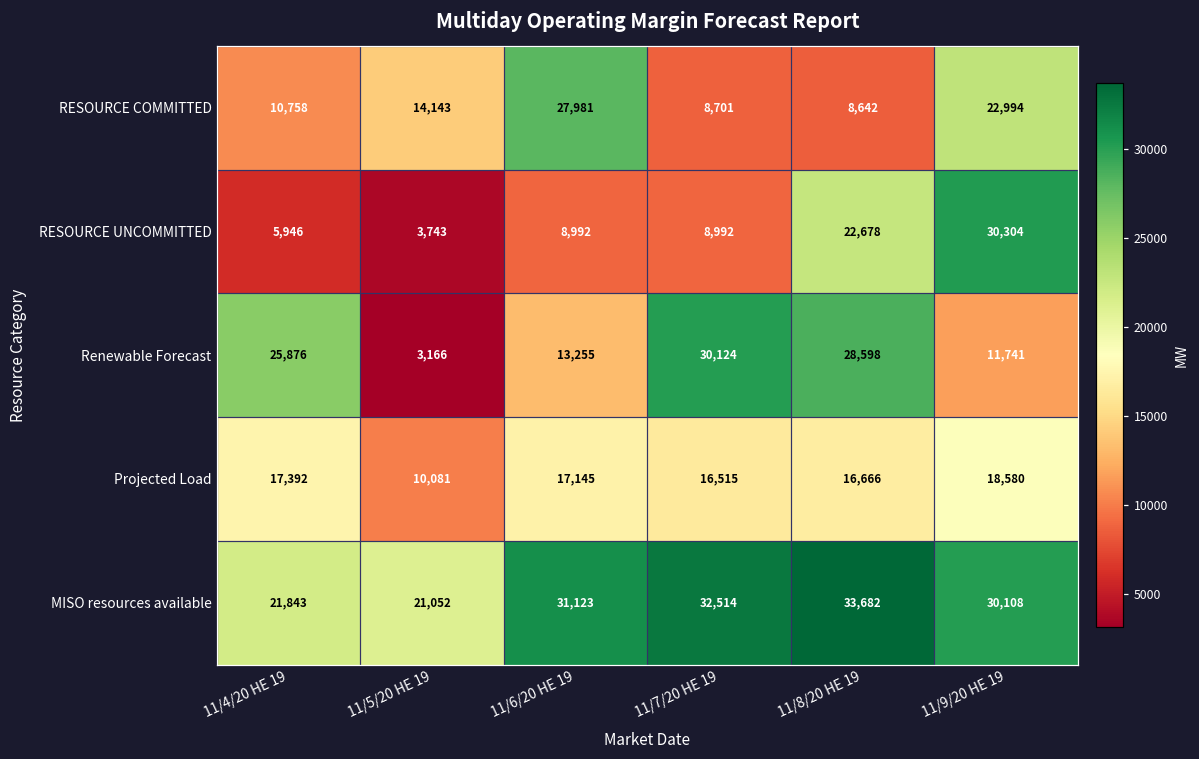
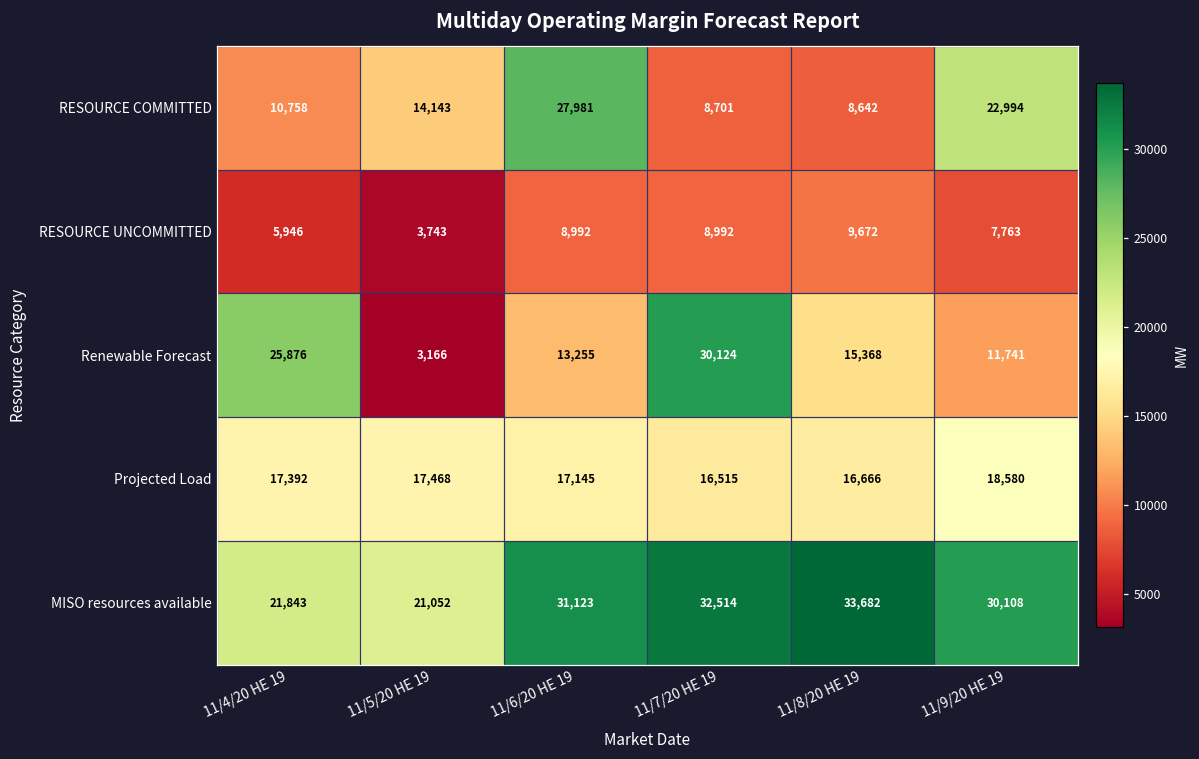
  {
    "RESOURCE COMMITTED": {
      "11/4/20 HE 19": "10,758",
      "11/5/20 HE 19": "14,143",
      "11/6/20 HE 19": "27,981",
      "11/7/20 HE 19": "8,701",
      "11/8/20 HE 19": "8,642",
      "11/9/20 HE 19": "22,994"
    },
    "RESOURCE UNCOMMITTED": {
      "11/4/20 HE 19": "5,946",
      "11/5/20 HE 19": "3,743",
      "11/6/20 HE 19": "8,992",
      "11/7/20 HE 19": "8,992",
-     "11/8/20 HE 19": "22,678",
-     "11/9/20 HE 19": "30,304"
+     "11/8/20 HE 19": "9,672",
+     "11/9/20 HE 19": "7,763"
    },
    "Renewable Forecast": {
      "11/4/20 HE 19": "25,876",
      "11/5/20 HE 19": "3,166",
      "11/6/20 HE 19": "13,255",
      "11/7/20 HE 19": "30,124",
-     "11/8/20 HE 19": "28,598",
+     "11/8/20 HE 19": "15,368",
      "11/9/20 HE 19": "11,741"
    },
    "Projected Load": {
      "11/4/20 HE 19": "17,392",
-     "11/5/20 HE 19": "10,081",
+     "11/5/20 HE 19": "17,468",
      "11/6/20 HE 19": "17,145",
      "11/7/20 HE 19": "16,515",
      "11/8/20 HE 19": "16,666",
      "11/9/20 HE 19": "18,580"
    },
    "MISO resources available": {
      "11/4/20 HE 19": "21,843",
      "11/5/20 HE 19": "21,052",
      "11/6/20 HE 19": "31,123",
      "11/7/20 HE 19": "32,514",
      "11/8/20 HE 19": "33,682",
      "11/9/20 HE 19": "30,108"
    }
  }
